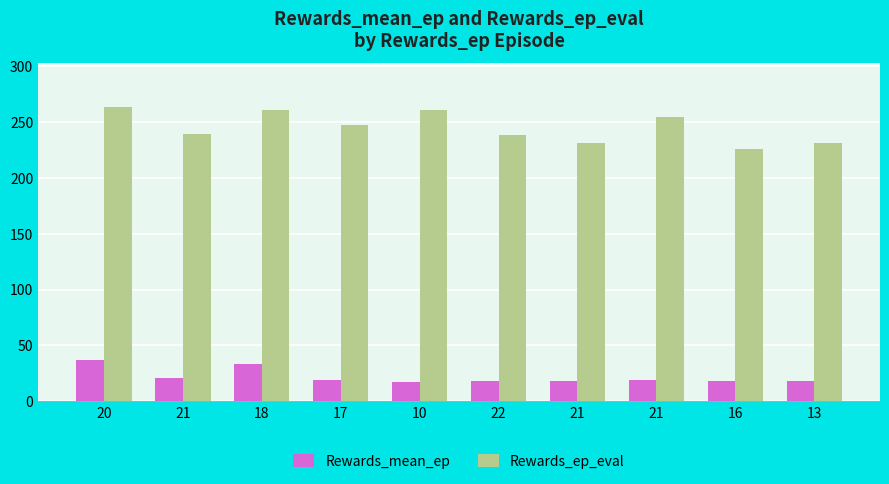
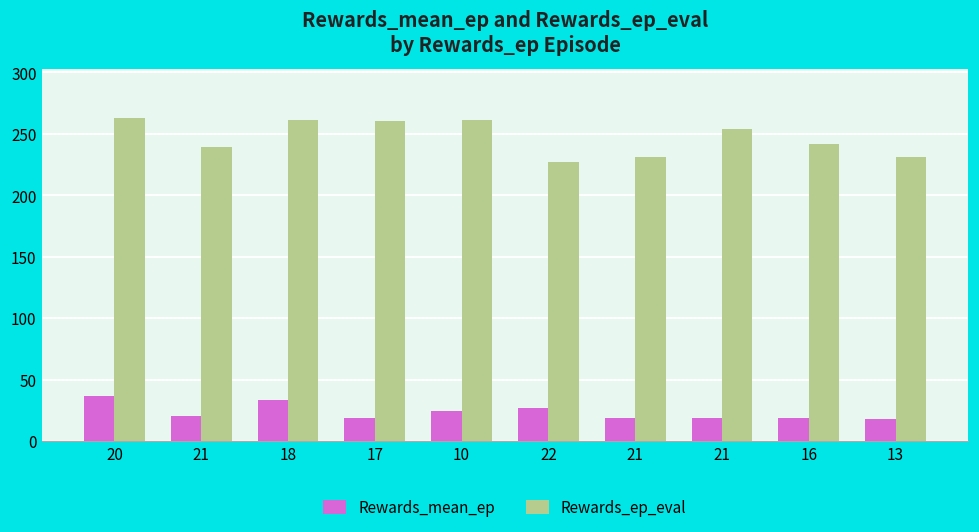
  {
    "Rewards_mean_ep": {
      "20": 37,
      "18": 34,
      "17": 19,
-     "10": 17,
-     "22": 18,
+     "10": 24,
+     "22": 27,
      "16": 18,
      "13": 18
    },
    "Rewards_ep_eval": {
      "20": 263,
      "18": 261,
-     "17": 247,
+     "17": 260,
      "10": 261,
-     "22": 238,
-     "16": 226,
+     "22": 227,
+     "16": 242,
      "13": 231
    }
  }
